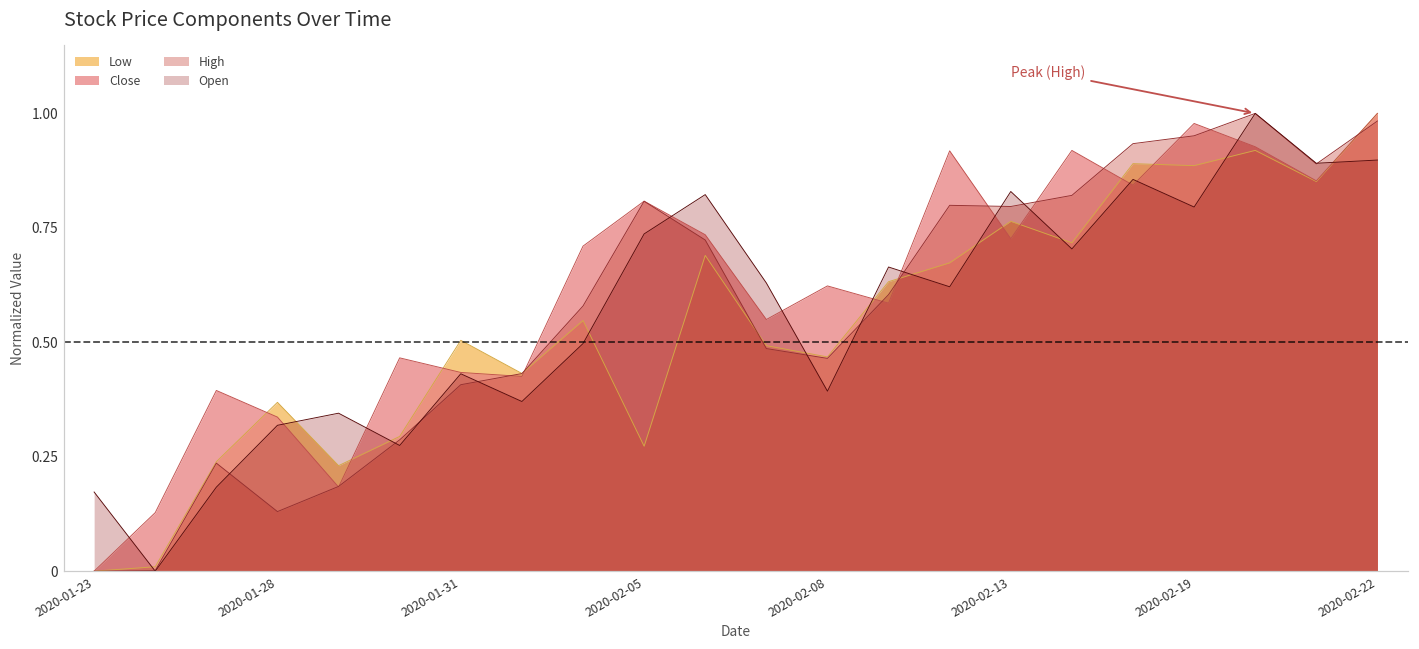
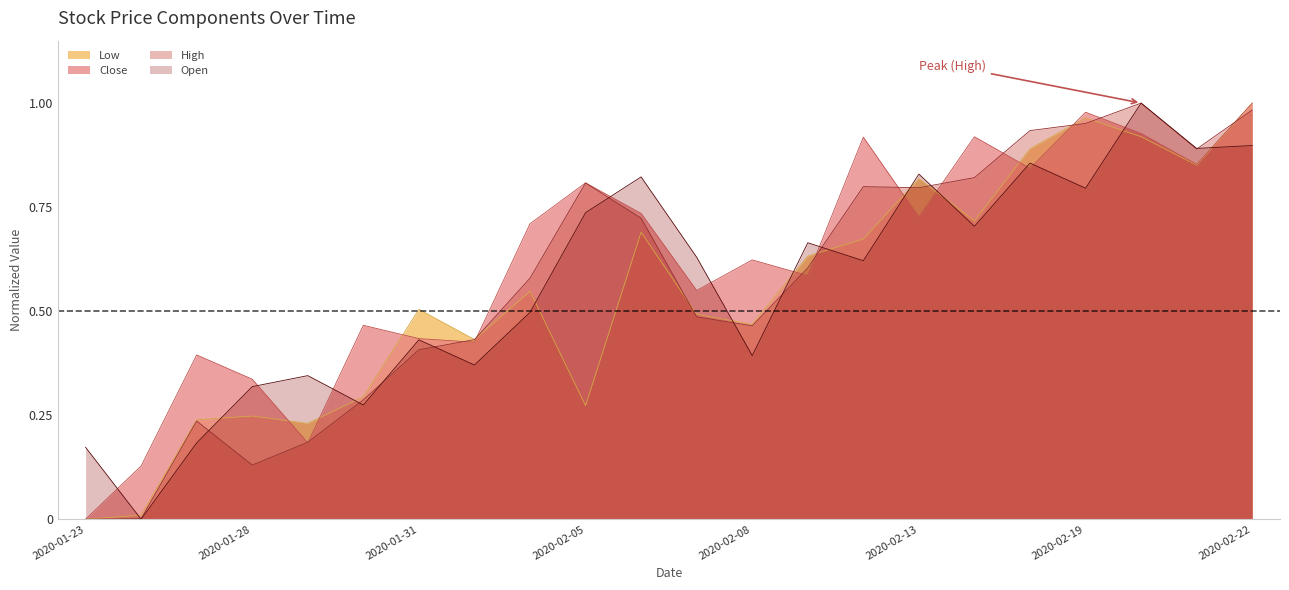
  {
    "Low": {
-     "2020-01-28": 0.37,
+     "2020-01-28": 0.25,
      "2020-01-31": 0.50,
      "2020-02-05": 0.27,
-     "2020-02-13": 0.76,
-     "2020-02-19": 0.89
+     "2020-02-13": 0.82,
+     "2020-02-19": 0.96
    }
  }
